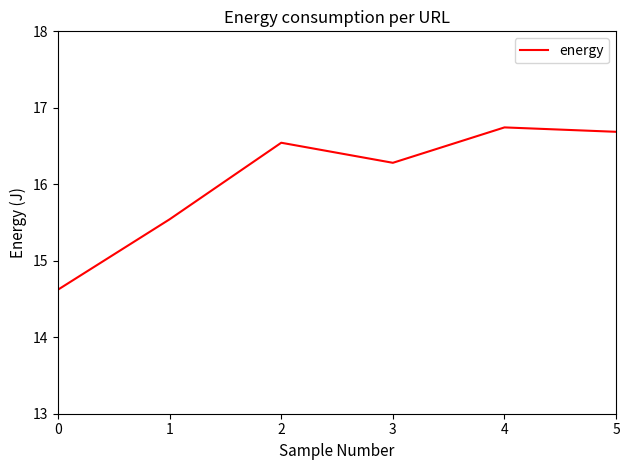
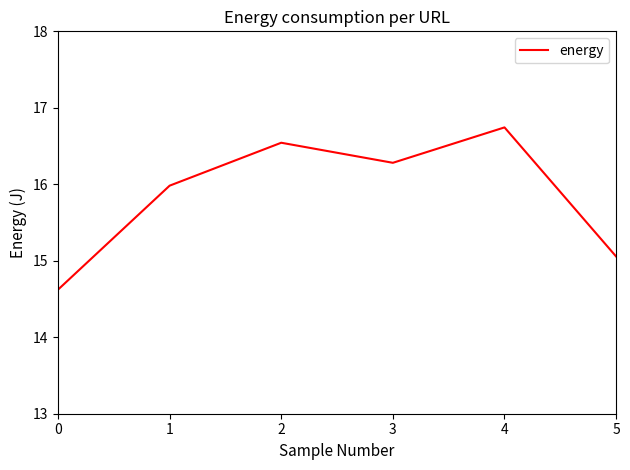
  {
    "0": 14.6,
-   "1": 15.5,
+   "1": 16.0,
    "2": 16.5,
    "3": 16.3,
    "4": 16.7,
-   "5": 16.7
+   "5": 15.1
  }
